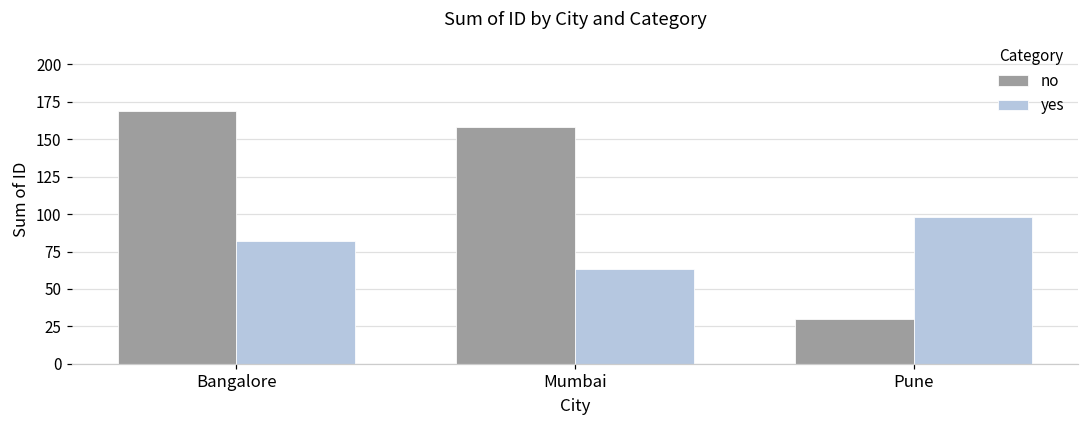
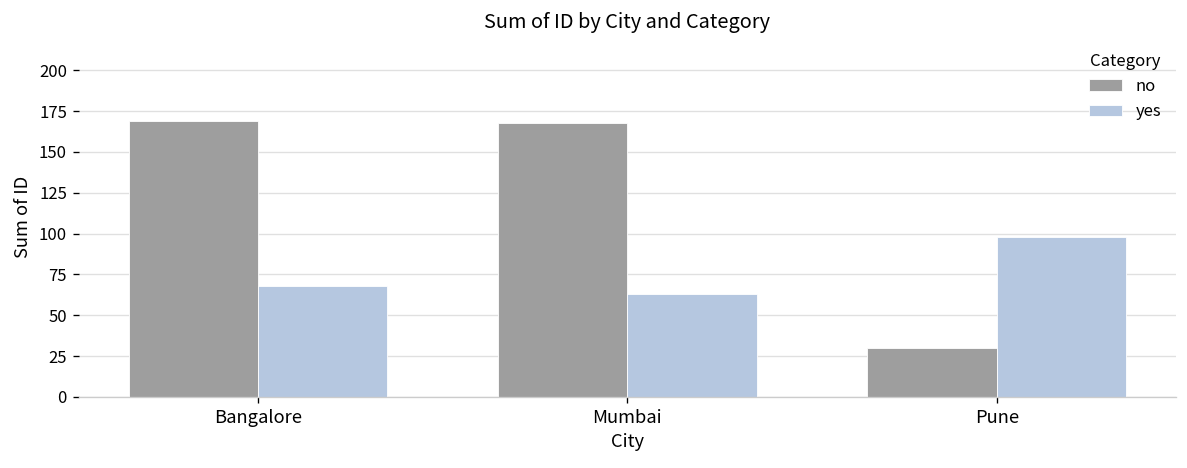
  {
    "no": {
      "Bangalore": 169,
-     "Mumbai": 158,
+     "Mumbai": 168,
      "Pune": 30
    },
    "yes": {
-     "Bangalore": 82,
+     "Bangalore": 68,
      "Mumbai": 63,
      "Pune": 98
    }
  }
